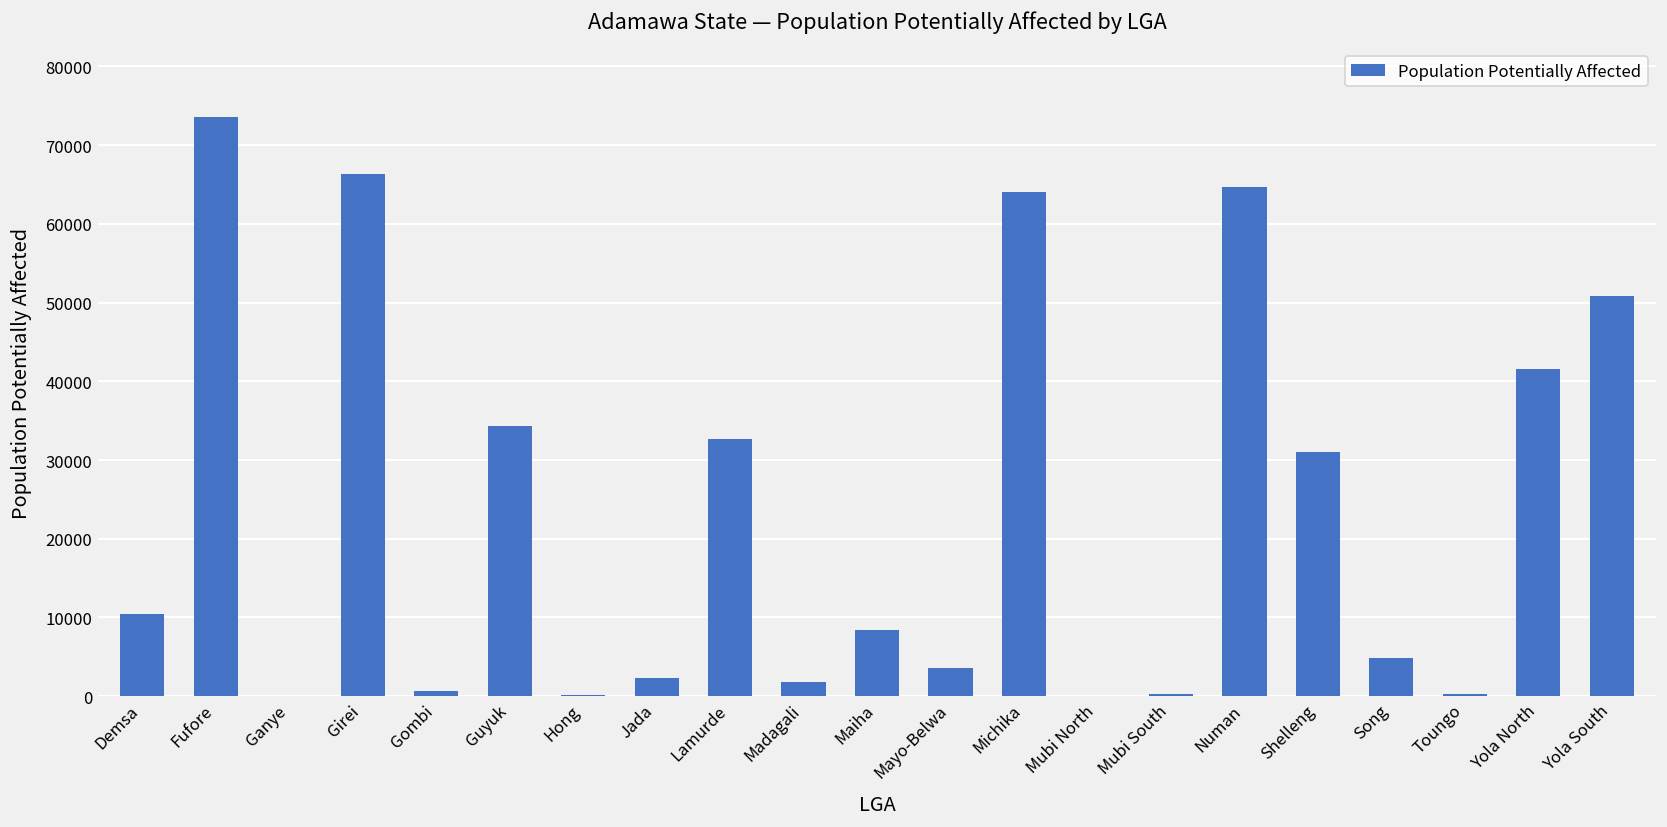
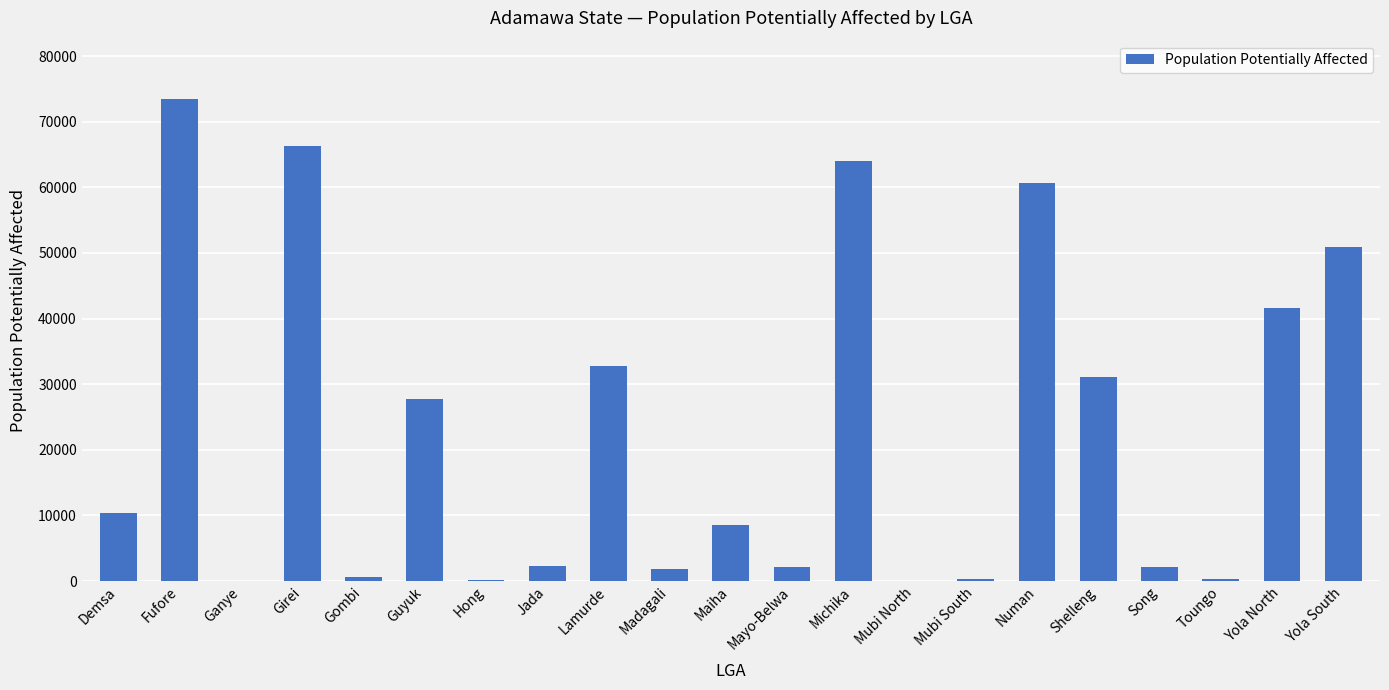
  {
    "Demsa": 10000,
    "Fufore": 74000,
    "Girei": 66000,
    "Gombi": 1000,
-   "Guyuk": 34000,
+   "Guyuk": 28000,
    "Jada": 2000,
    "Lamurde": 33000,
    "Madagali": 2000,
    "Maiha": 8000,
-   "Mayo-Belwa": 4000,
+   "Mayo-Belwa": 2000,
    "Michika": 64000,
    "Mubi North": 0,
-   "Numan": 65000,
+   "Numan": 61000,
    "Shelleng": 31000,
-   "Song": 5000,
+   "Song": 2000,
    "Yola North": 42000,
    "Yola South": 51000
  }
